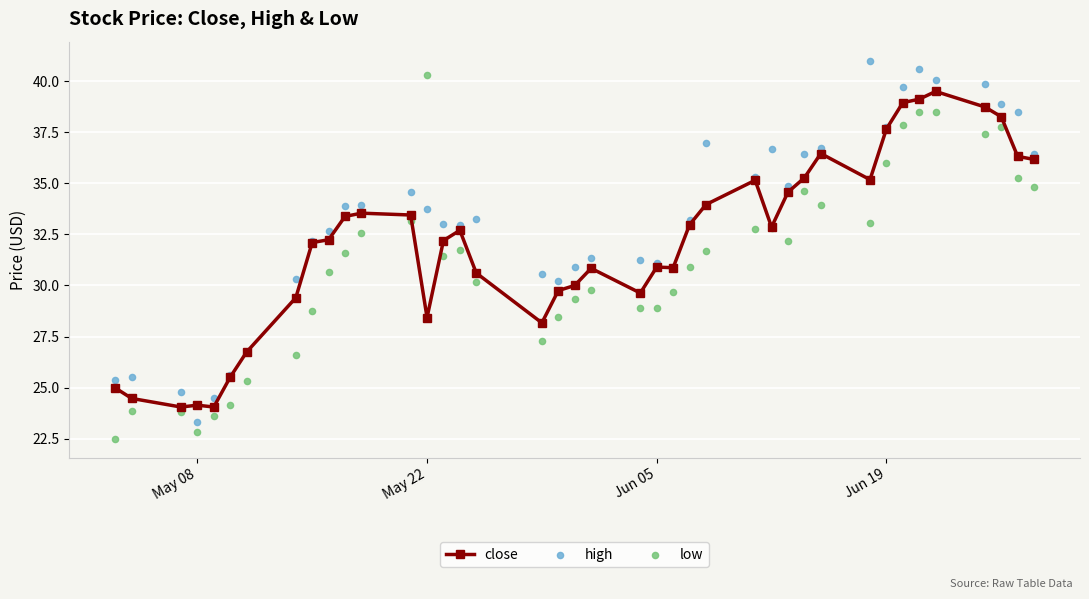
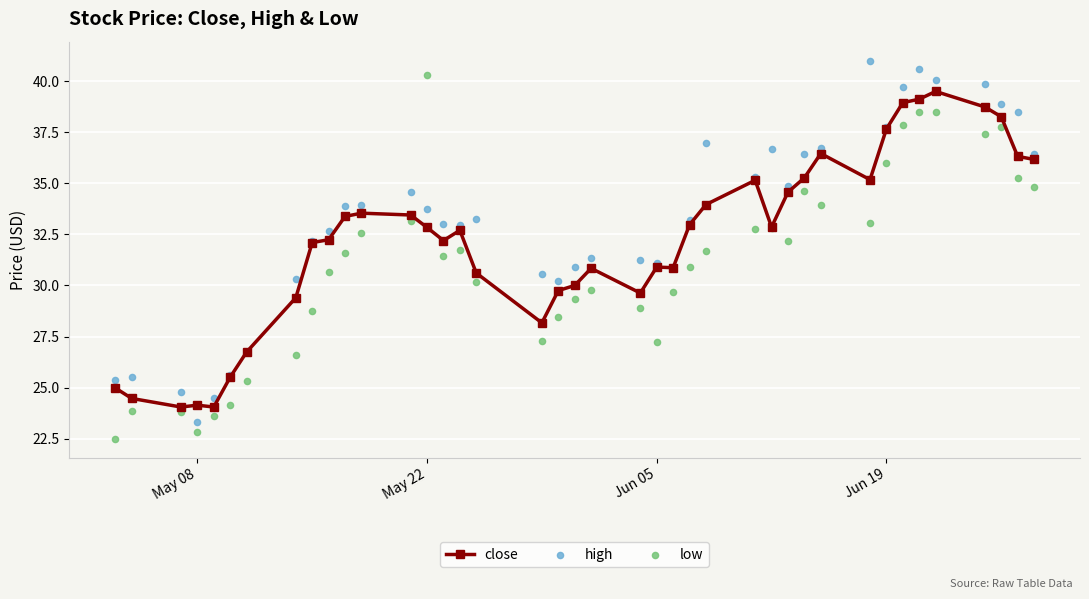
  {
    "close": {
      "May 08": 24.1,
-     "May 22": 28.4,
+     "May 22": 32.8,
      "Jun 05": 30.9
    },
    "low": {
-     "Jun 05": 28.9
+     "Jun 05": 27.2
    }
  }
